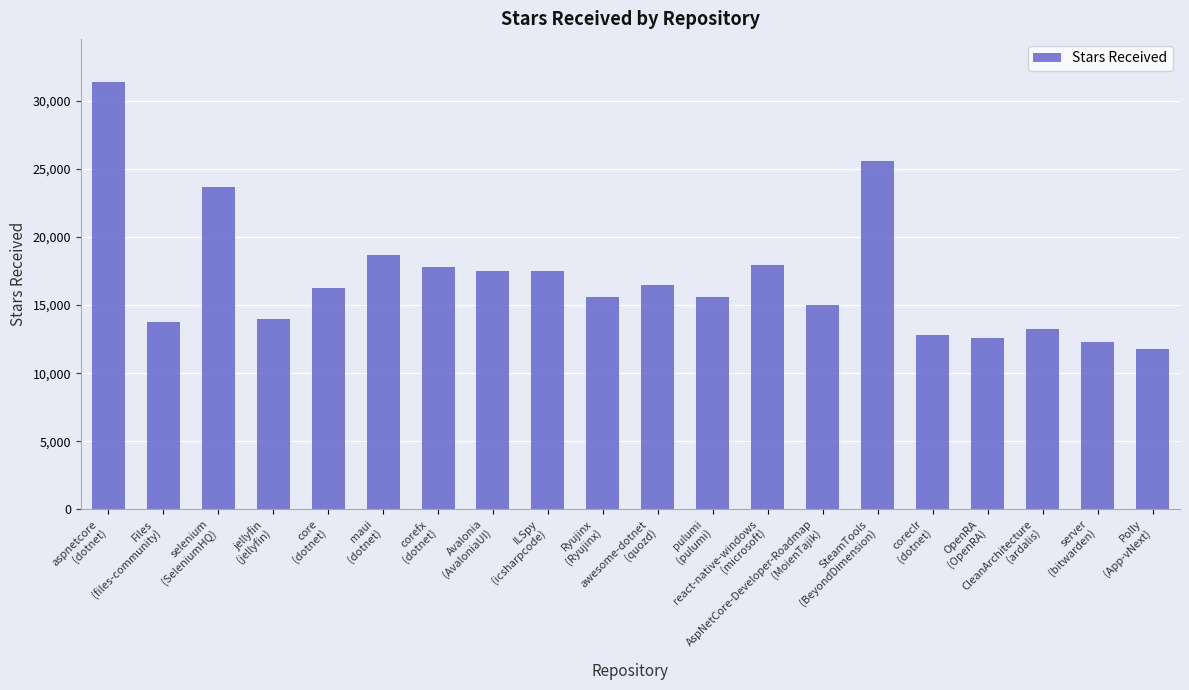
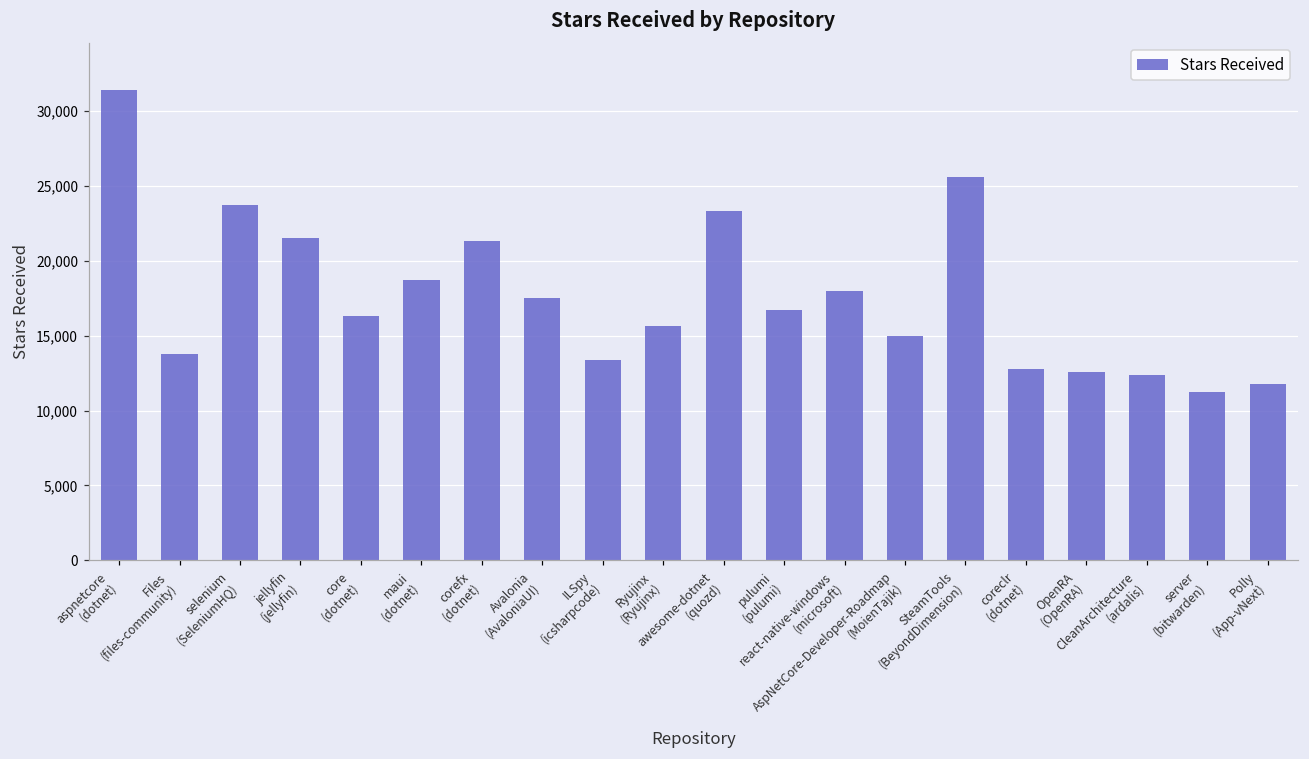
  {
    "aspnetcore (dotnet)": "31,400",
    "Files (files-community)": "13,800",
    "selenium (SeleniumHQ)": "23,700",
-   "jellyfin (jellyfin)": "14,000",
+   "jellyfin (jellyfin)": "21,500",
    "core (dotnet)": "16,300",
    "maui (dotnet)": "18,700",
-   "corefx (dotnet)": "17,800",
+   "corefx (dotnet)": "21,300",
    "Avalonia (AvaloniaUI)": "17,500",
-   "ILSpy (icsharpcode)": "17,500",
+   "ILSpy (icsharpcode)": "13,300",
    "Ryujinx (Ryujinx)": "15,600",
-   "awesome-dotnet (quozd)": "16,500",
-   "pulumi (pulumi)": "15,600",
+   "awesome-dotnet (quozd)": "23,300",
+   "pulumi (pulumi)": "16,700",
    "react-native-windows (microsoft)": "17,900",
    "AspNetCore-Developer-Roadmap (MoienTajik)": "15,000",
    "SteamTools (BeyondDimension)": "25,600",
    "coreclr (dotnet)": "12,800",
    "OpenRA (OpenRA)": "12,600",
-   "CleanArchitecture (ardalis)": "13,200",
-   "server (bitwarden)": "12,300",
+   "CleanArchitecture (ardalis)": "12,400",
+   "server (bitwarden)": "11,300",
    "Polly (App-vNext)": "11,800"
  }
